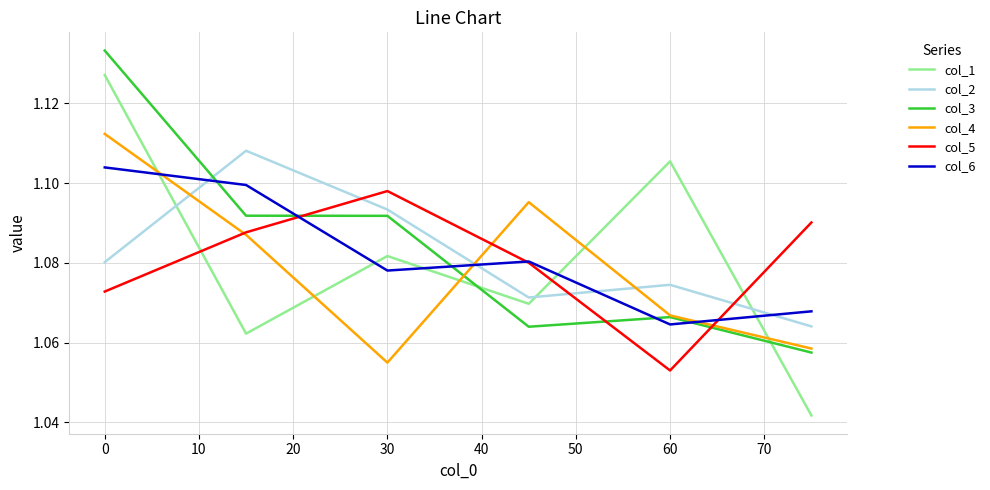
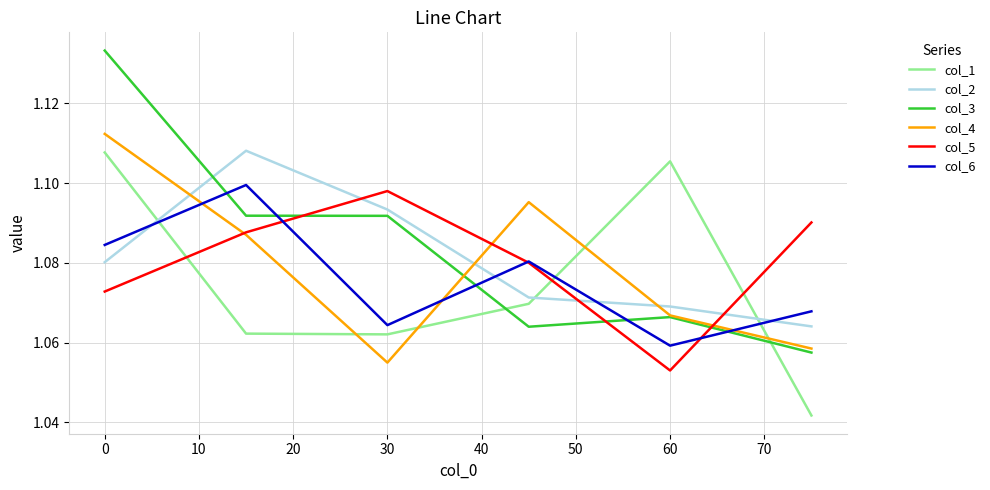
  {
    "col_1": {
-     "0": 1.127,
-     "30": 1.082,
+     "0": 1.108,
+     "30": 1.062,
      "60": 1.105
    },
    "col_2": {
      "0": 1.080,
      "30": 1.093,
-     "60": 1.075
+     "60": 1.069
    },
    "col_3": {
      "0": 1.133,
      "30": 1.092
    },
    "col_4": {
      "0": 1.112,
      "30": 1.055
    },
    "col_5": {
      "0": 1.073,
      "30": 1.098,
      "60": 1.053
    },
    "col_6": {
-     "0": 1.104,
-     "30": 1.078,
-     "60": 1.065
+     "0": 1.084,
+     "30": 1.064,
+     "60": 1.059
    }
  }
